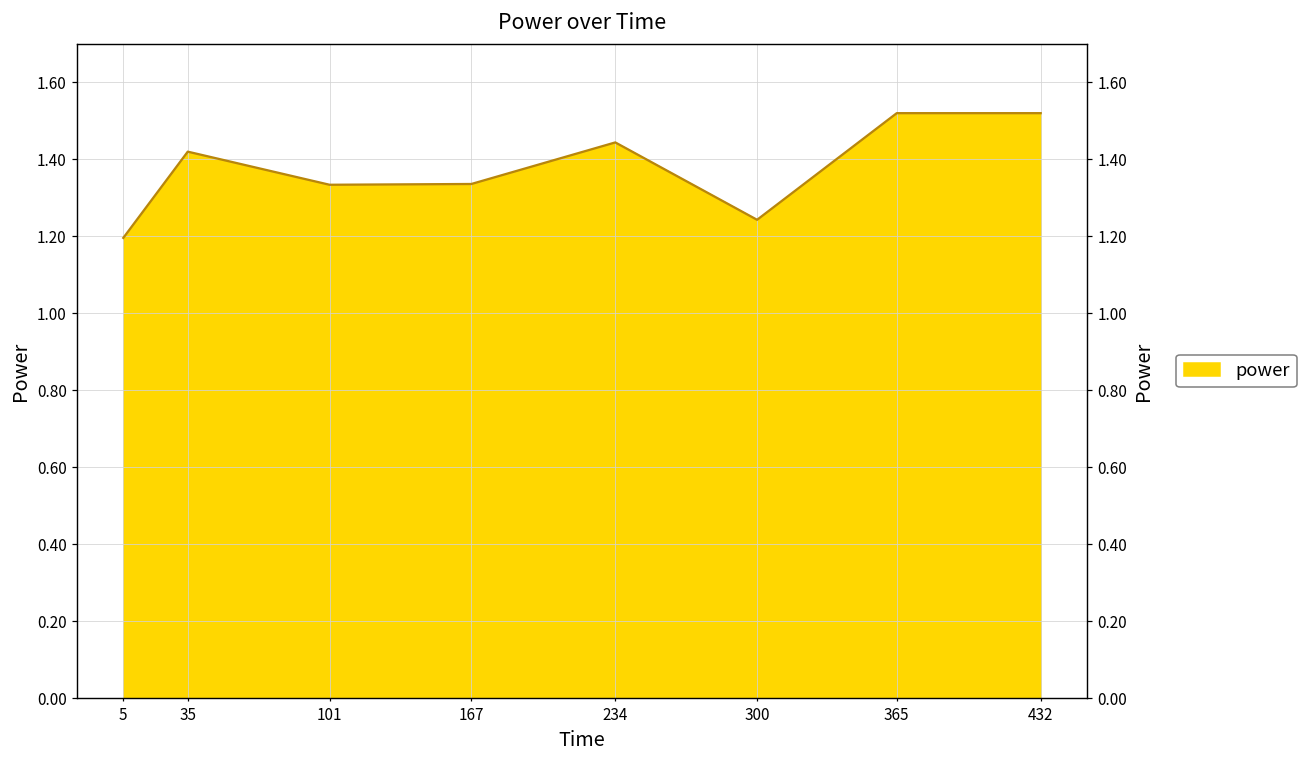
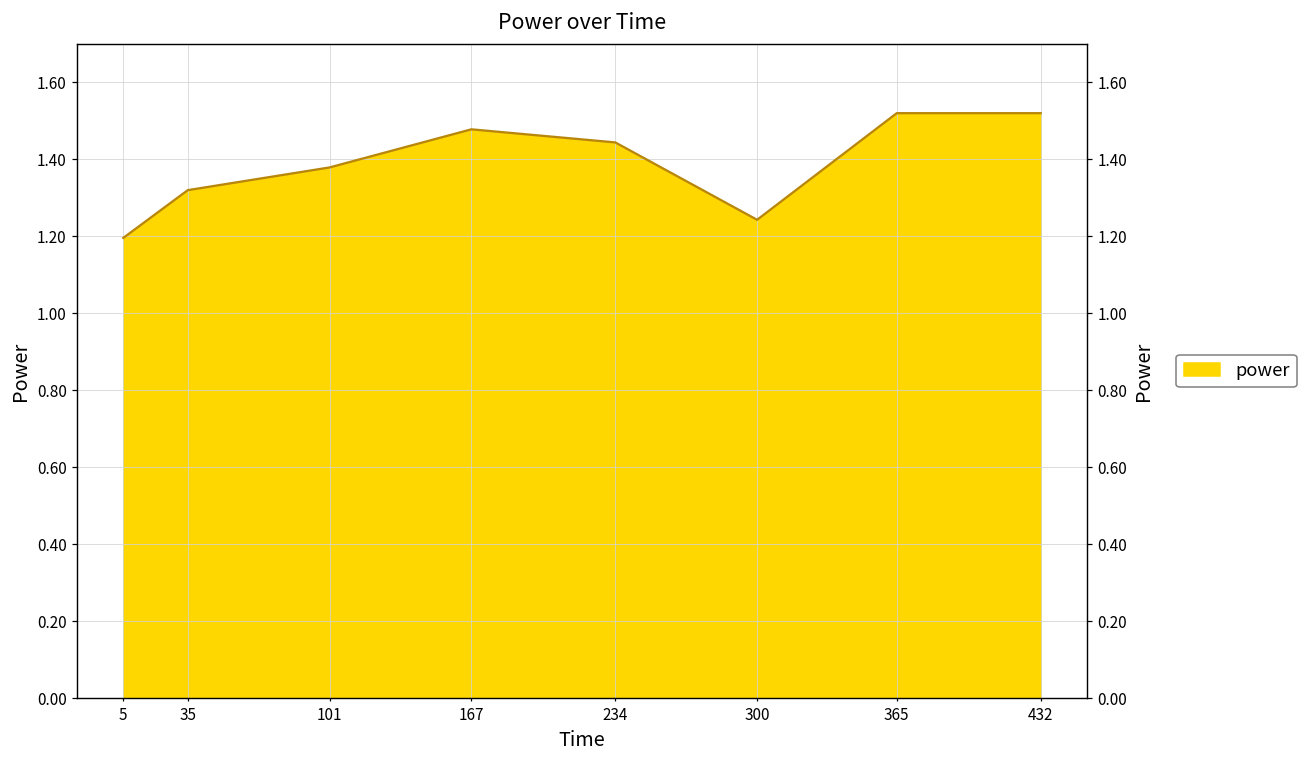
  {
    "5": 1.20,
-   "35": 1.42,
-   "101": 1.33,
-   "167": 1.34,
+   "35": 1.32,
+   "101": 1.38,
+   "167": 1.48,
    "234": 1.44,
    "300": 1.24,
    "365": 1.52,
    "432": 1.52
  }
